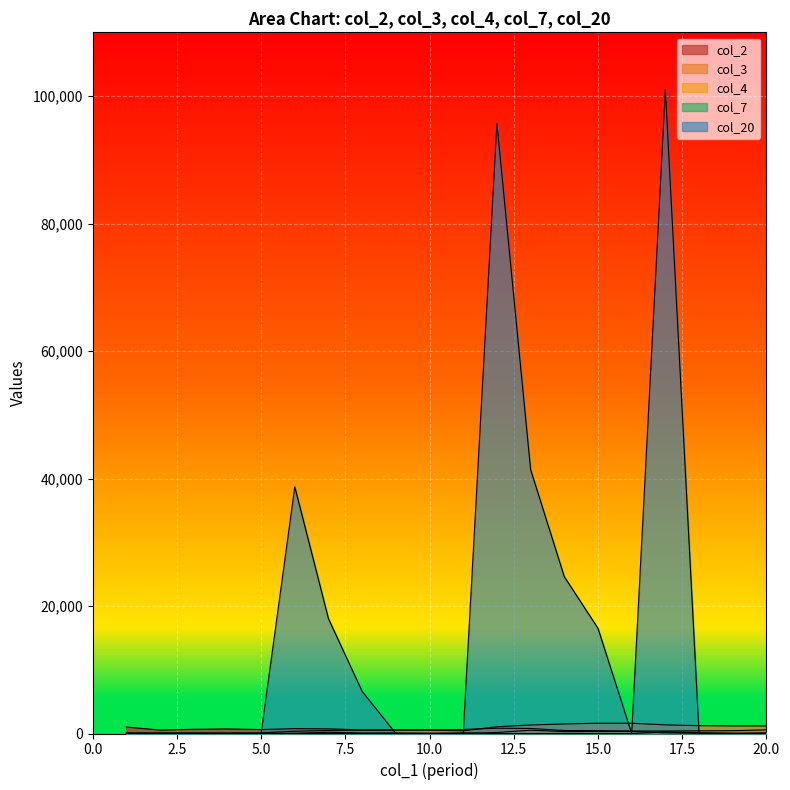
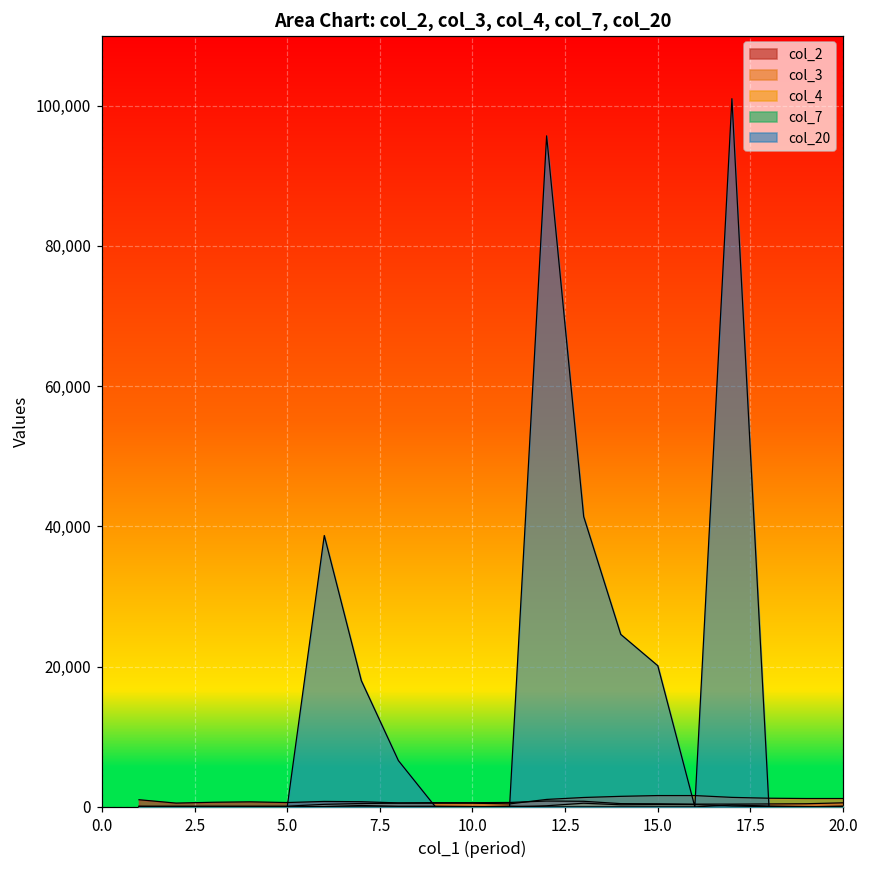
  {
    "col_2": {
      "5.0": "1,000",
      "20.0": "1,000"
    },
    "col_20": {
-     "15.0": "17,000"
+     "15.0": "20,000"
    }
  }
